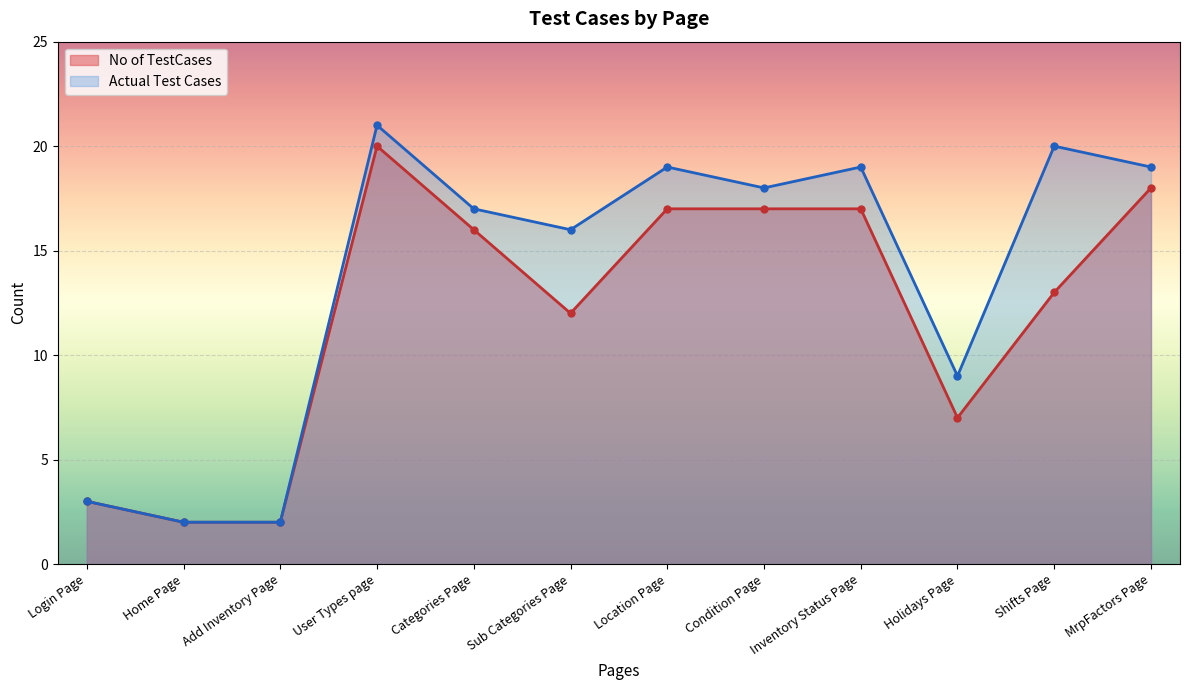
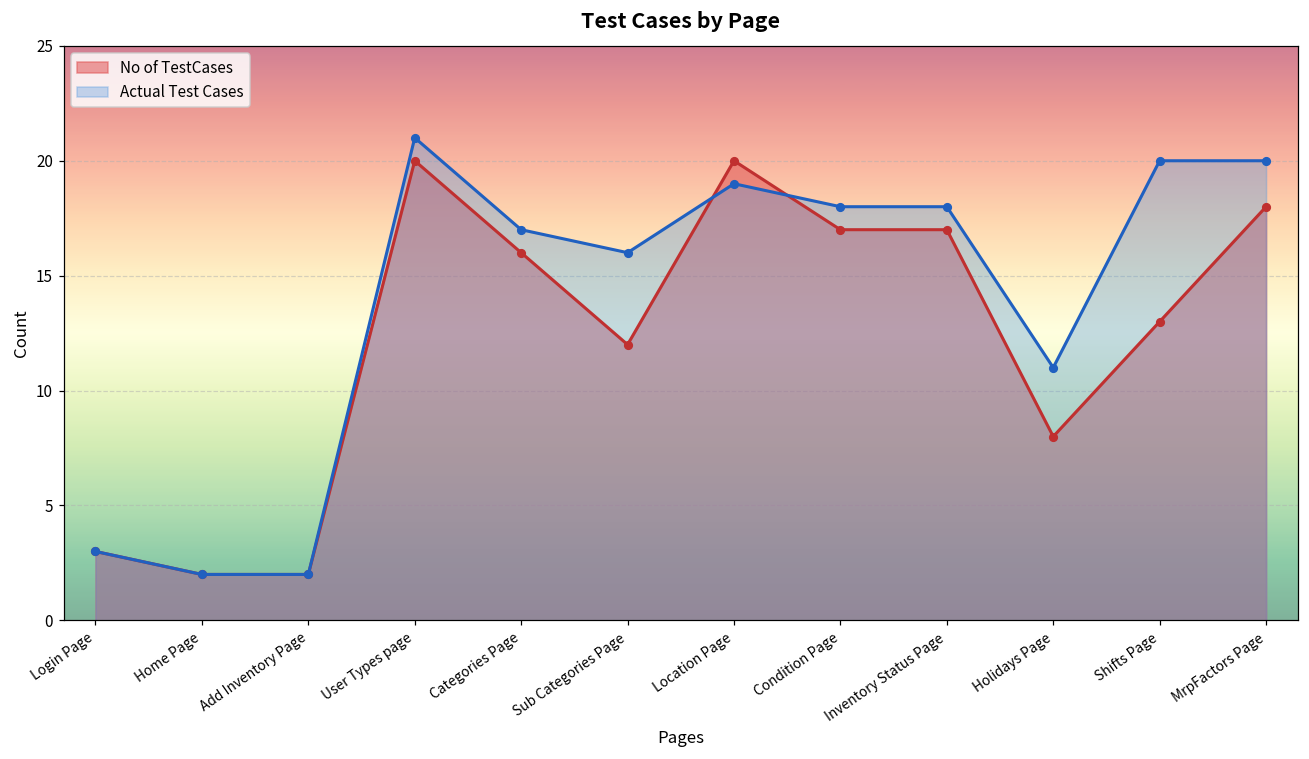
  {
    "No of TestCases": {
      "User Types page": 20,
      "Categories Page": 16,
      "Sub Categories Page": 12,
-     "Location Page": 17,
+     "Location Page": 20,
      "Condition Page": 17,
      "Inventory Status Page": 17,
-     "Holidays Page": 7,
+     "Holidays Page": 8,
      "Shifts Page": 13,
      "MrpFactors Page": 18
    },
    "Actual Test Cases": {
      "User Types page": 21,
      "Categories Page": 17,
      "Sub Categories Page": 16,
      "Location Page": 19,
      "Condition Page": 18,
-     "Inventory Status Page": 19,
-     "Holidays Page": 9,
+     "Inventory Status Page": 18,
+     "Holidays Page": 11,
      "Shifts Page": 20,
-     "MrpFactors Page": 19
+     "MrpFactors Page": 20
    }
  }
